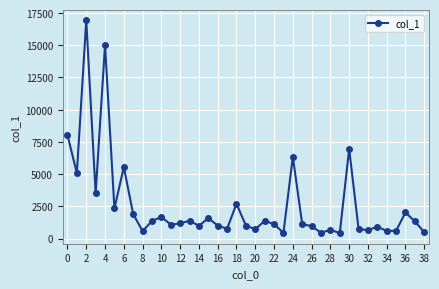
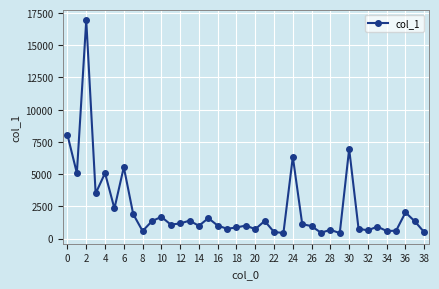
  {
    "0": 8000,
    "2": 16900,
-   "4": 15000,
+   "4": 5100,
    "6": 5500,
    "8": 600,
    "10": 1700,
    "12": 1200,
    "14": 1000,
    "16": 1000,
-   "18": 2700,
+   "18": 900,
    "20": 700,
-   "22": 1100,
+   "22": 500,
    "24": 6300,
    "26": 1000,
    "28": 700,
    "30": 7000,
    "32": 600,
    "34": 600,
    "36": 2000,
    "38": 500
  }
